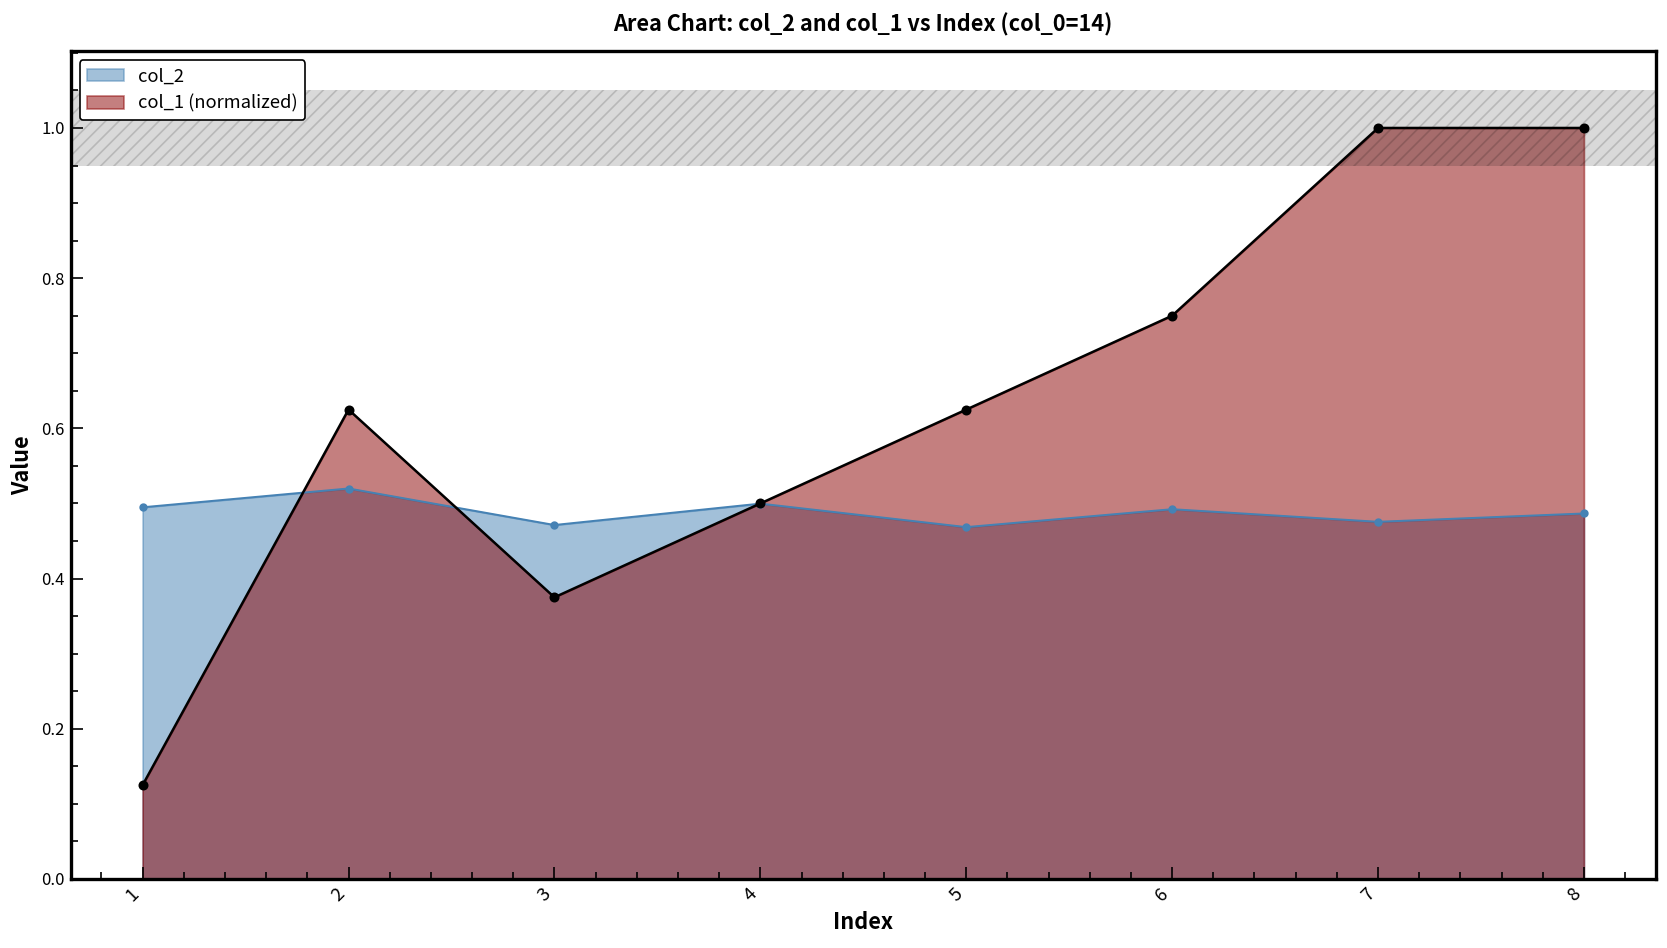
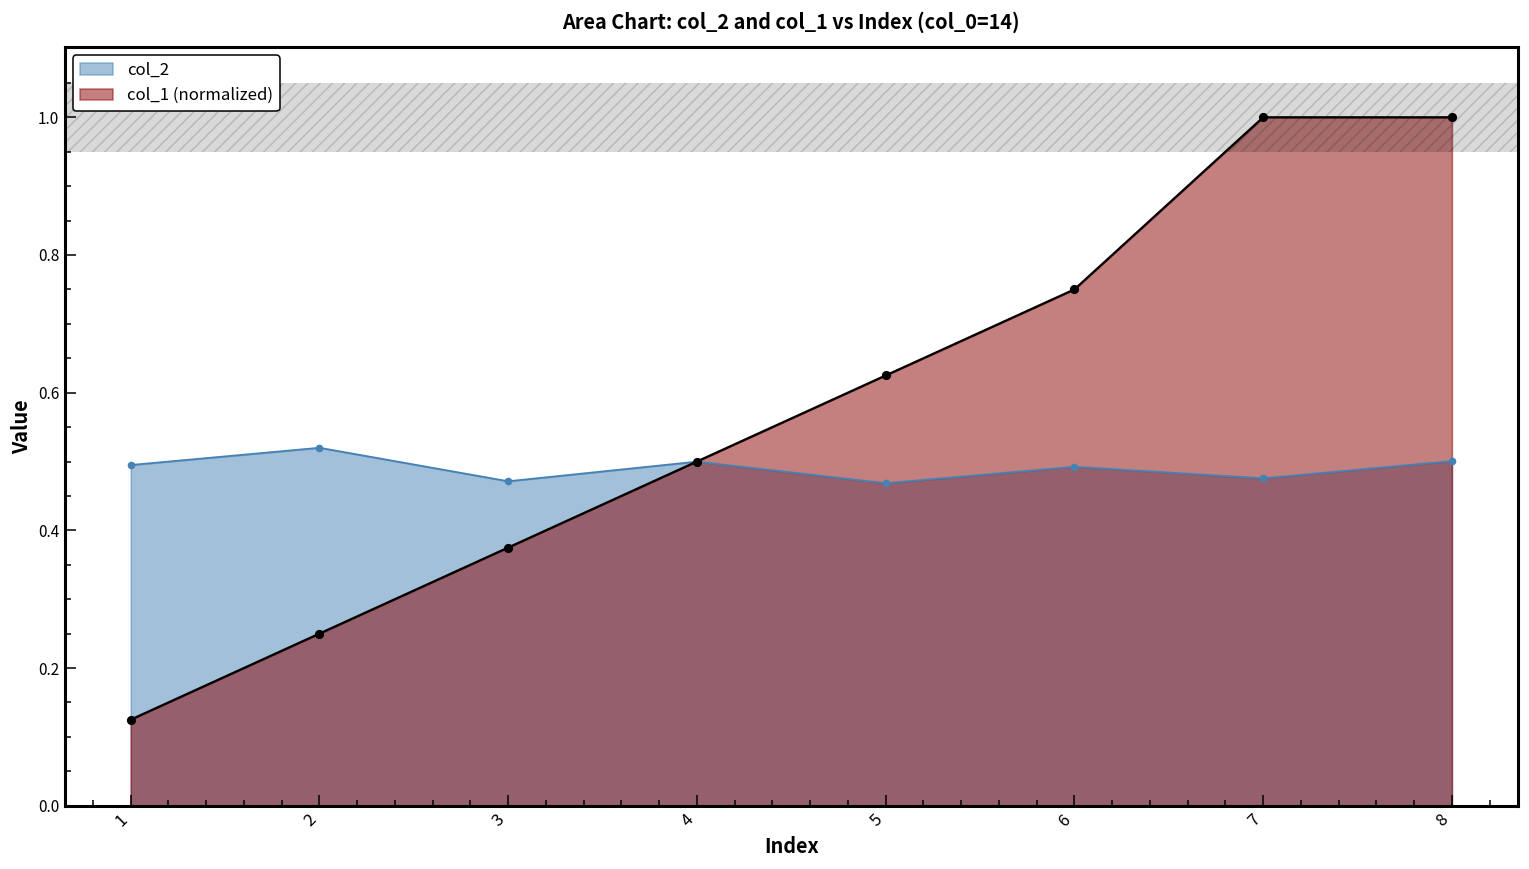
  {
    "col_2": {
      "1": 0.49,
      "2": 0.52,
      "3": 0.47,
      "5": 0.47,
      "6": 0.49,
      "7": 0.48,
-     "8": 0.49
+     "8": 0.50
    },
    "col_1 (normalized)": {
      "1": 0.13,
-     "2": 0.63,
+     "2": 0.25,
      "3": 0.38,
      "5": 0.63,
      "6": 0.75,
      "7": 1.00,
      "8": 1.00
    }
  }
